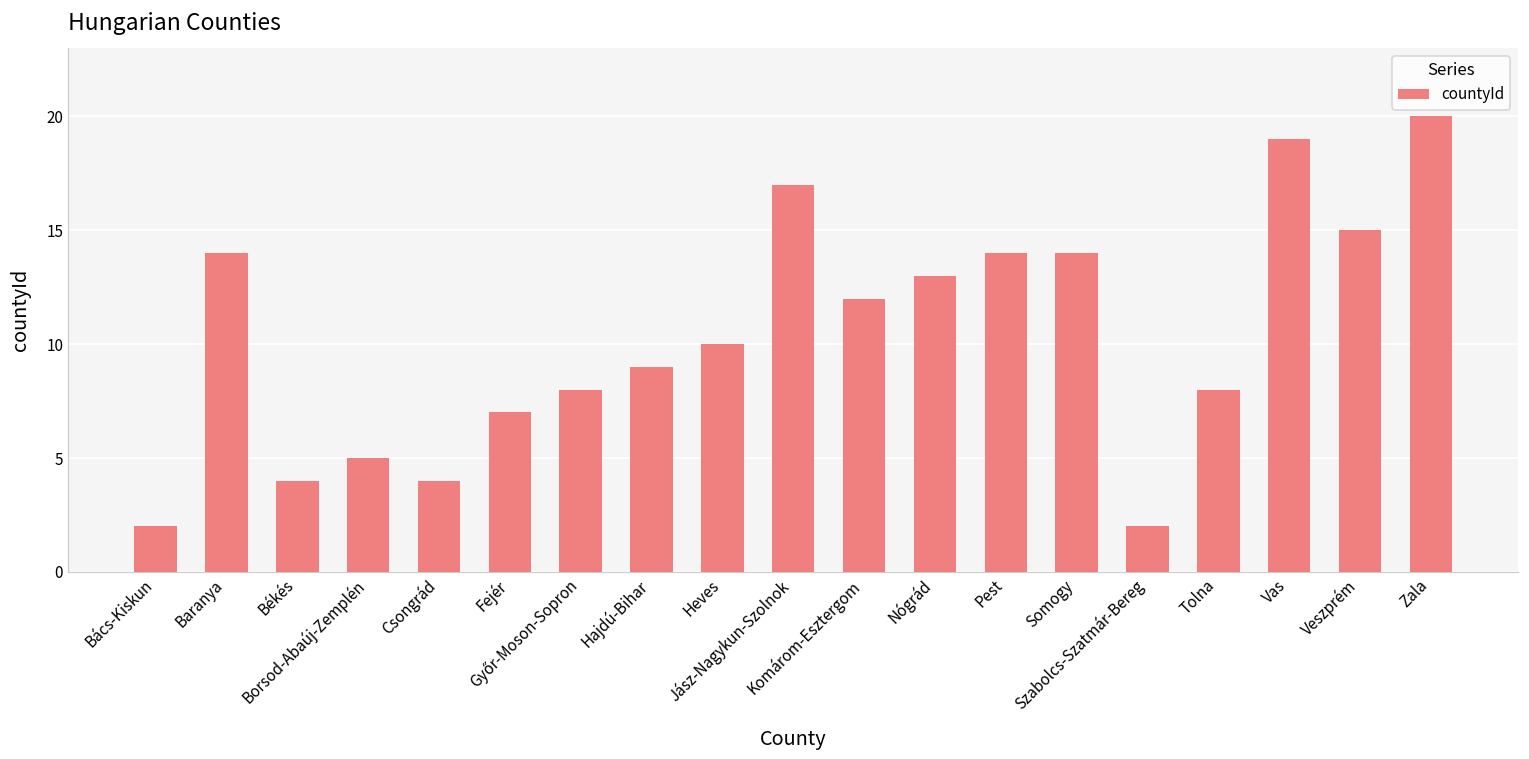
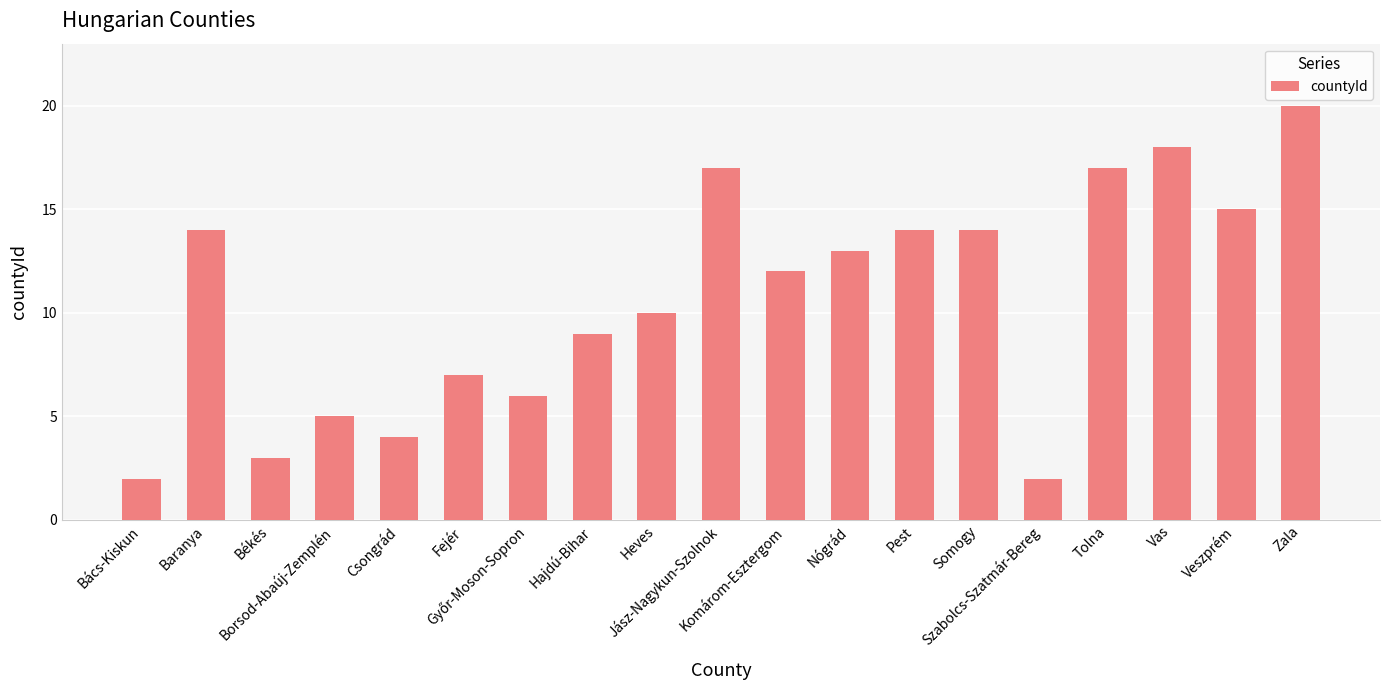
  {
    "Bács-Kiskun": 2,
    "Baranya": 14,
-   "Békés": 4,
+   "Békés": 3,
    "Borsod-Abaúj-Zemplén": 5,
    "Csongrád": 4,
    "Fejér": 7,
-   "Győr-Moson-Sopron": 8,
+   "Győr-Moson-Sopron": 6,
    "Hajdú-Bihar": 9,
    "Heves": 10,
    "Jász-Nagykun-Szolnok": 17,
    "Komárom-Esztergom": 12,
    "Nógrád": 13,
    "Pest": 14,
    "Somogy": 14,
    "Szabolcs-Szatmár-Bereg": 2,
-   "Tolna": 8,
-   "Vas": 19,
+   "Tolna": 17,
+   "Vas": 18,
    "Veszprém": 15,
    "Zala": 20
  }
